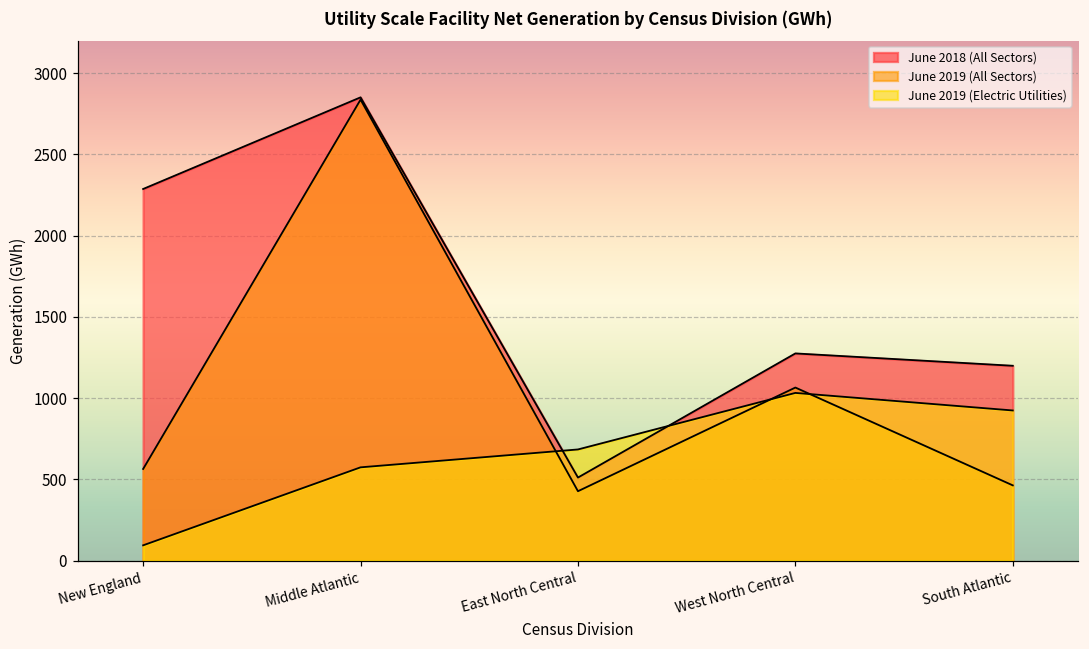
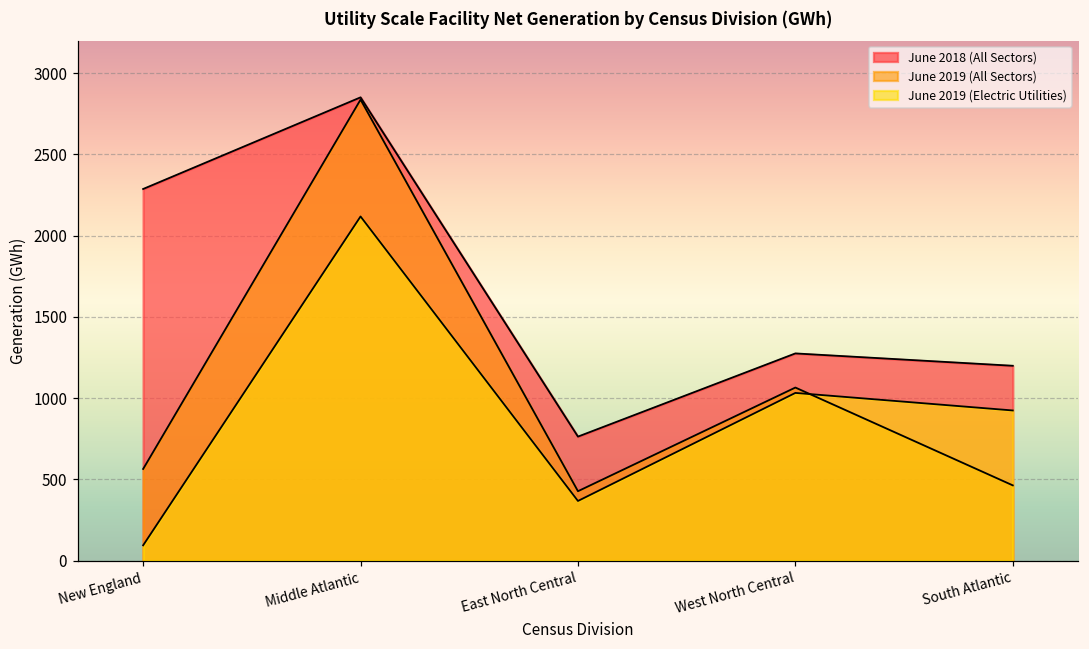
  {
    "June 2018 (All Sectors)": {
      "New England": 2290,
-     "East North Central": 510,
+     "East North Central": 760,
      "West North Central": 1280,
      "South Atlantic": 1200
    },
    "June 2019 (All Sectors)": {
      "New England": 560,
      "East North Central": 430,
      "West North Central": 1070,
      "South Atlantic": 460
    },
    "June 2019 (Electric Utilities)": {
      "New England": 90,
-     "Middle Atlantic": 570,
-     "East North Central": 680,
+     "Middle Atlantic": 2120,
+     "East North Central": 370,
      "West North Central": 1030,
      "South Atlantic": 920
    }
  }
